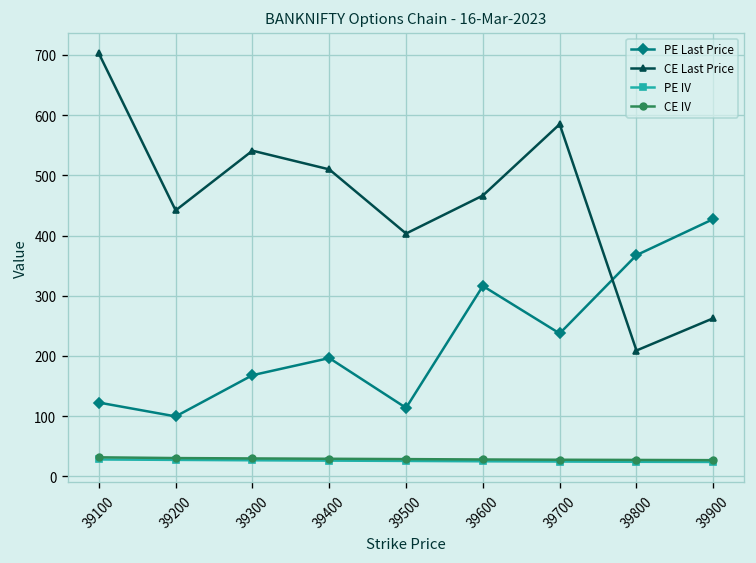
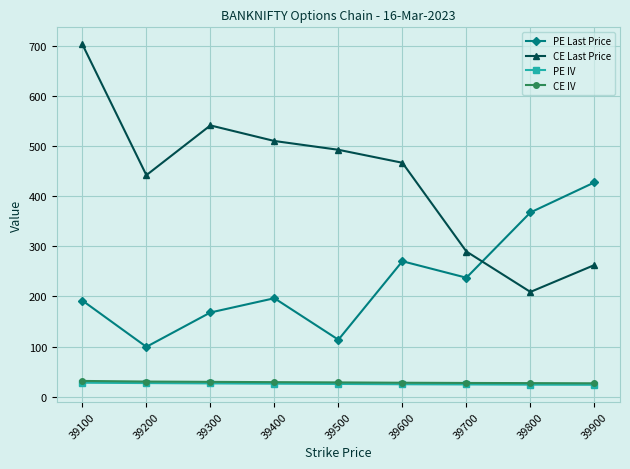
  {
    "PE Last Price": {
-     "39100": 120,
+     "39100": 190,
      "39200": 100,
      "39300": 170,
      "39400": 200,
      "39500": 110,
-     "39600": 320,
+     "39600": 270,
      "39700": 240,
      "39800": 370,
      "39900": 430
    },
    "CE Last Price": {
      "39100": 700,
      "39200": 440,
      "39300": 540,
      "39400": 510,
-     "39500": 400,
+     "39500": 490,
      "39600": 470,
-     "39700": 590,
+     "39700": 290,
      "39800": 210,
      "39900": 260
    }
  }
